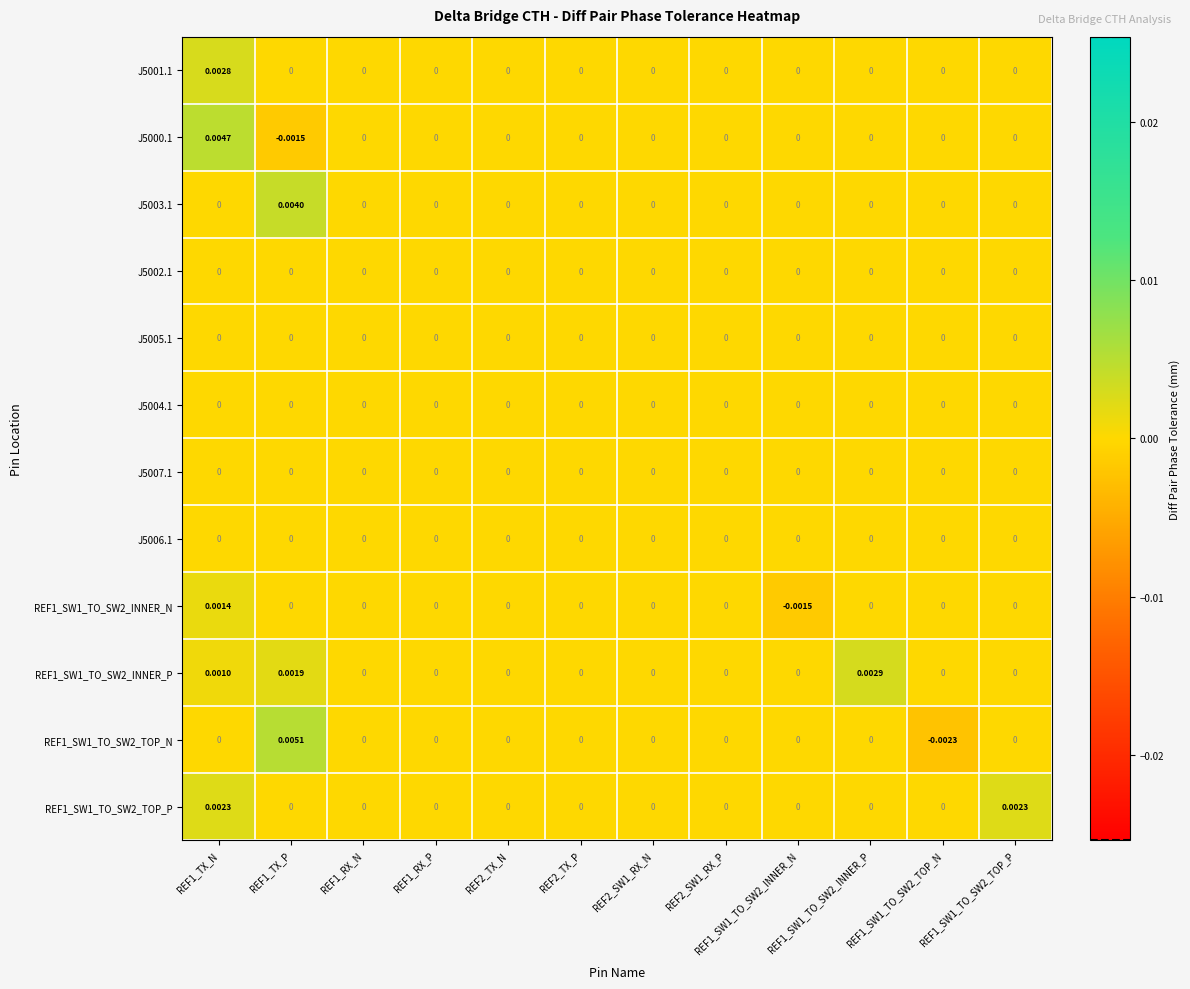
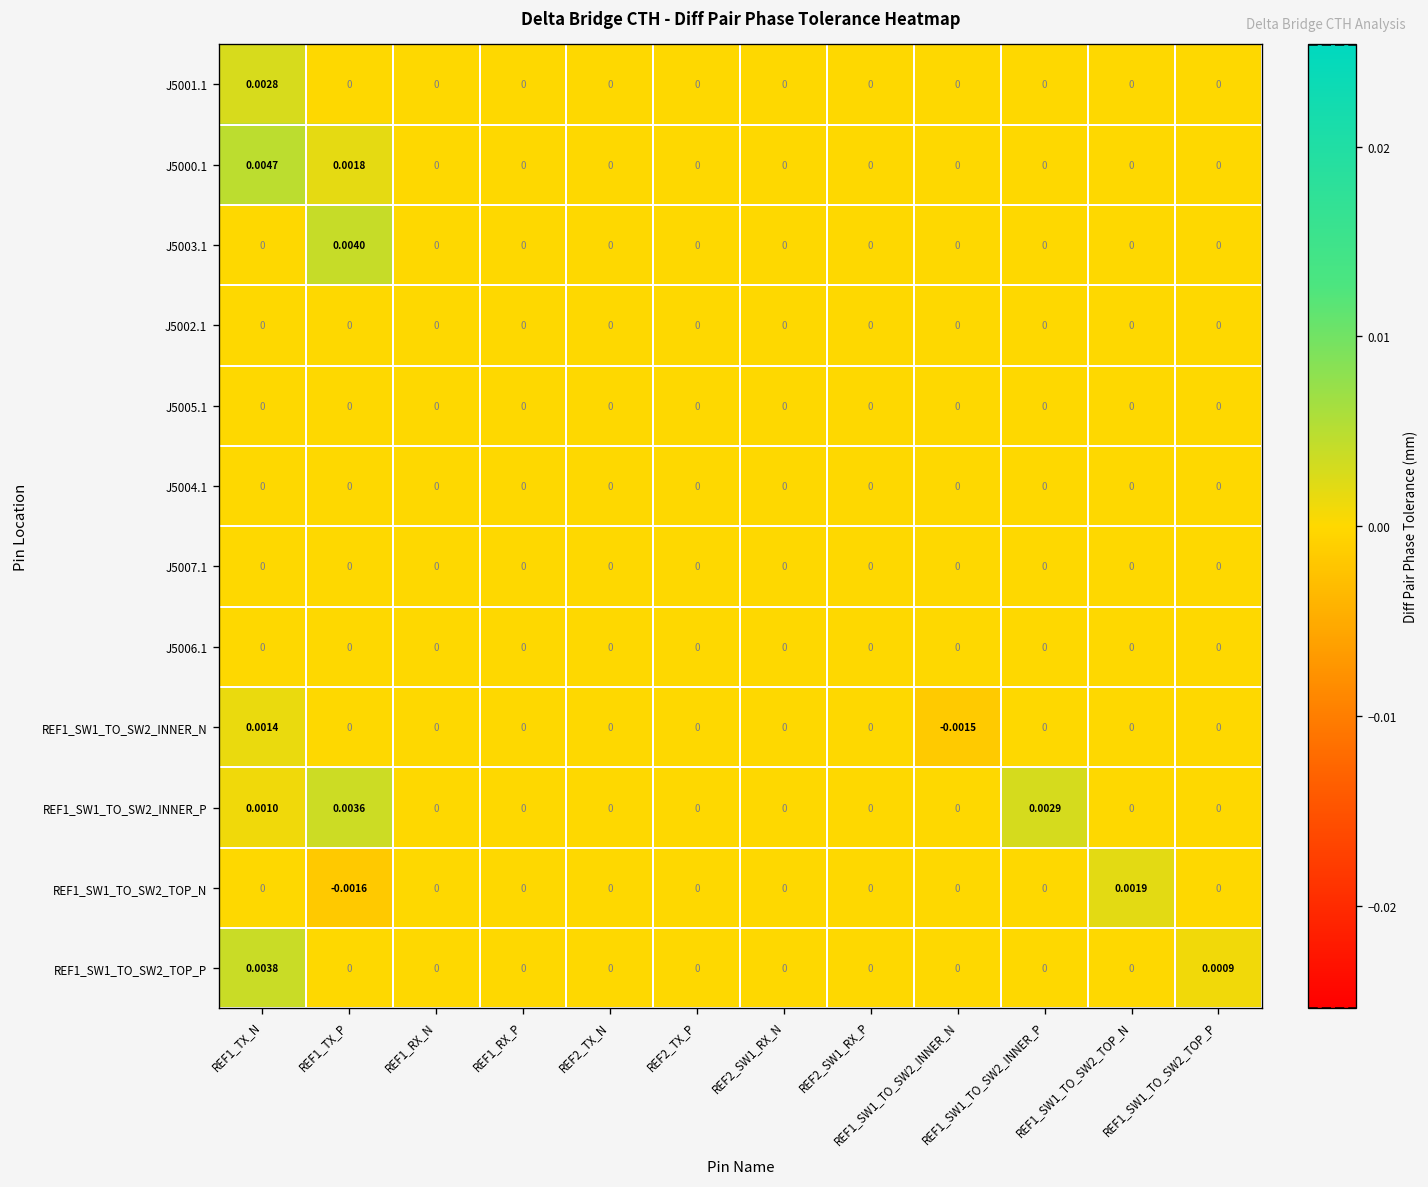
  {
    "J5001.1": {
      "REF1_TX_N": 0.0028,
      "REF1_TX_P": 0,
      "REF1_RX_N": 0,
      "REF1_RX_P": 0,
      "REF2_TX_N": 0,
      "REF2_TX_P": 0,
      "REF2_SW1_RX_N": 0,
      "REF2_SW1_RX_P": 0,
      "REF1_SW1_TO_SW2_INNER_N": 0,
      "REF1_SW1_TO_SW2_INNER_P": 0,
      "REF1_SW1_TO_SW2_TOP_N": 0,
      "REF1_SW1_TO_SW2_TOP_P": 0
    },
    "J5000.1": {
      "REF1_TX_N": 0.0047,
-     "REF1_TX_P": -0.0015,
+     "REF1_TX_P": 0.0018,
      "REF1_RX_N": 0,
      "REF1_RX_P": 0,
      "REF2_TX_N": 0,
      "REF2_TX_P": 0,
      "REF2_SW1_RX_N": 0,
      "REF2_SW1_RX_P": 0,
      "REF1_SW1_TO_SW2_INNER_N": 0,
      "REF1_SW1_TO_SW2_INNER_P": 0,
      "REF1_SW1_TO_SW2_TOP_N": 0,
      "REF1_SW1_TO_SW2_TOP_P": 0
    },
    "J5003.1": {
      "REF1_TX_N": 0,
      "REF1_TX_P": 0.0040,
      "REF1_RX_N": 0,
      "REF1_RX_P": 0,
      "REF2_TX_N": 0,
      "REF2_TX_P": 0,
      "REF2_SW1_RX_N": 0,
      "REF2_SW1_RX_P": 0,
      "REF1_SW1_TO_SW2_INNER_N": 0,
      "REF1_SW1_TO_SW2_INNER_P": 0,
      "REF1_SW1_TO_SW2_TOP_N": 0,
      "REF1_SW1_TO_SW2_TOP_P": 0
    },
    "J5002.1": {
      "REF1_TX_N": 0,
      "REF1_TX_P": 0,
      "REF1_RX_N": 0,
      "REF1_RX_P": 0,
      "REF2_TX_N": 0,
      "REF2_TX_P": 0,
      "REF2_SW1_RX_N": 0,
      "REF2_SW1_RX_P": 0,
      "REF1_SW1_TO_SW2_INNER_N": 0,
      "REF1_SW1_TO_SW2_INNER_P": 0,
      "REF1_SW1_TO_SW2_TOP_N": 0,
      "REF1_SW1_TO_SW2_TOP_P": 0
    },
    "J5005.1": {
      "REF1_TX_N": 0,
      "REF1_TX_P": 0,
      "REF1_RX_N": 0,
      "REF1_RX_P": 0,
      "REF2_TX_N": 0,
      "REF2_TX_P": 0,
      "REF2_SW1_RX_N": 0,
      "REF2_SW1_RX_P": 0,
      "REF1_SW1_TO_SW2_INNER_N": 0,
      "REF1_SW1_TO_SW2_INNER_P": 0,
      "REF1_SW1_TO_SW2_TOP_N": 0,
      "REF1_SW1_TO_SW2_TOP_P": 0
    },
    "J5004.1": {
      "REF1_TX_N": 0,
      "REF1_TX_P": 0,
      "REF1_RX_N": 0,
      "REF1_RX_P": 0,
      "REF2_TX_N": 0,
      "REF2_TX_P": 0,
      "REF2_SW1_RX_N": 0,
      "REF2_SW1_RX_P": 0,
      "REF1_SW1_TO_SW2_INNER_N": 0,
      "REF1_SW1_TO_SW2_INNER_P": 0,
      "REF1_SW1_TO_SW2_TOP_N": 0,
      "REF1_SW1_TO_SW2_TOP_P": 0
    },
    "J5007.1": {
      "REF1_TX_N": 0,
      "REF1_TX_P": 0,
      "REF1_RX_N": 0,
      "REF1_RX_P": 0,
      "REF2_TX_N": 0,
      "REF2_TX_P": 0,
      "REF2_SW1_RX_N": 0,
      "REF2_SW1_RX_P": 0,
      "REF1_SW1_TO_SW2_INNER_N": 0,
      "REF1_SW1_TO_SW2_INNER_P": 0,
      "REF1_SW1_TO_SW2_TOP_N": 0,
      "REF1_SW1_TO_SW2_TOP_P": 0
    },
    "J5006.1": {
      "REF1_TX_N": 0,
      "REF1_TX_P": 0,
      "REF1_RX_N": 0,
      "REF1_RX_P": 0,
      "REF2_TX_N": 0,
      "REF2_TX_P": 0,
      "REF2_SW1_RX_N": 0,
      "REF2_SW1_RX_P": 0,
      "REF1_SW1_TO_SW2_INNER_N": 0,
      "REF1_SW1_TO_SW2_INNER_P": 0,
      "REF1_SW1_TO_SW2_TOP_N": 0,
      "REF1_SW1_TO_SW2_TOP_P": 0
    },
    "REF1_SW1_TO_SW2_INNER_N": {
      "REF1_TX_N": 0.0014,
      "REF1_TX_P": 0,
      "REF1_RX_N": 0,
      "REF1_RX_P": 0,
      "REF2_TX_N": 0,
      "REF2_TX_P": 0,
      "REF2_SW1_RX_N": 0,
      "REF2_SW1_RX_P": 0,
      "REF1_SW1_TO_SW2_INNER_N": -0.0015,
      "REF1_SW1_TO_SW2_INNER_P": 0,
      "REF1_SW1_TO_SW2_TOP_N": 0,
      "REF1_SW1_TO_SW2_TOP_P": 0
    },
    "REF1_SW1_TO_SW2_INNER_P": {
      "REF1_TX_N": 0.0010,
-     "REF1_TX_P": 0.0019,
+     "REF1_TX_P": 0.0036,
      "REF1_RX_N": 0,
      "REF1_RX_P": 0,
      "REF2_TX_N": 0,
      "REF2_TX_P": 0,
      "REF2_SW1_RX_N": 0,
      "REF2_SW1_RX_P": 0,
      "REF1_SW1_TO_SW2_INNER_N": 0,
      "REF1_SW1_TO_SW2_INNER_P": 0.0029,
      "REF1_SW1_TO_SW2_TOP_N": 0,
      "REF1_SW1_TO_SW2_TOP_P": 0
    },
    "REF1_SW1_TO_SW2_TOP_N": {
      "REF1_TX_N": 0,
-     "REF1_TX_P": 0.0051,
+     "REF1_TX_P": -0.0016,
      "REF1_RX_N": 0,
      "REF1_RX_P": 0,
      "REF2_TX_N": 0,
      "REF2_TX_P": 0,
      "REF2_SW1_RX_N": 0,
      "REF2_SW1_RX_P": 0,
      "REF1_SW1_TO_SW2_INNER_N": 0,
      "REF1_SW1_TO_SW2_INNER_P": 0,
-     "REF1_SW1_TO_SW2_TOP_N": -0.0023,
+     "REF1_SW1_TO_SW2_TOP_N": 0.0019,
      "REF1_SW1_TO_SW2_TOP_P": 0
    },
    "REF1_SW1_TO_SW2_TOP_P": {
-     "REF1_TX_N": 0.0023,
+     "REF1_TX_N": 0.0038,
      "REF1_TX_P": 0,
      "REF1_RX_N": 0,
      "REF1_RX_P": 0,
      "REF2_TX_N": 0,
      "REF2_TX_P": 0,
      "REF2_SW1_RX_N": 0,
      "REF2_SW1_RX_P": 0,
      "REF1_SW1_TO_SW2_INNER_N": 0,
      "REF1_SW1_TO_SW2_INNER_P": 0,
      "REF1_SW1_TO_SW2_TOP_N": 0,
-     "REF1_SW1_TO_SW2_TOP_P": 0.0023
+     "REF1_SW1_TO_SW2_TOP_P": 0.0009
    }
  }
